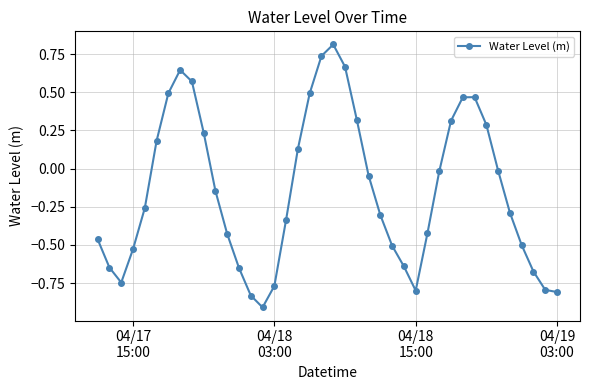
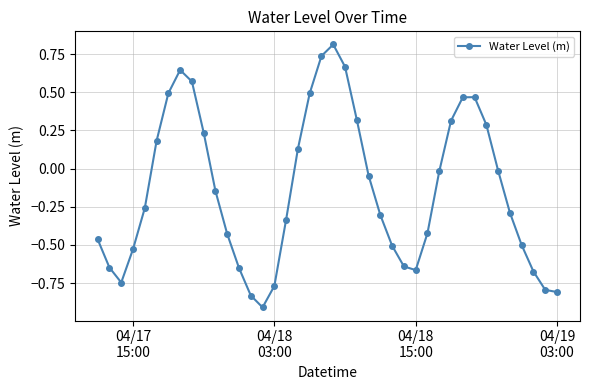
  {
    "04/17 15:00": -0.53,
    "04/18 03:00": -0.77,
-   "04/18 15:00": -0.80,
+   "04/18 15:00": -0.67,
    "04/19 03:00": -0.81
  }
